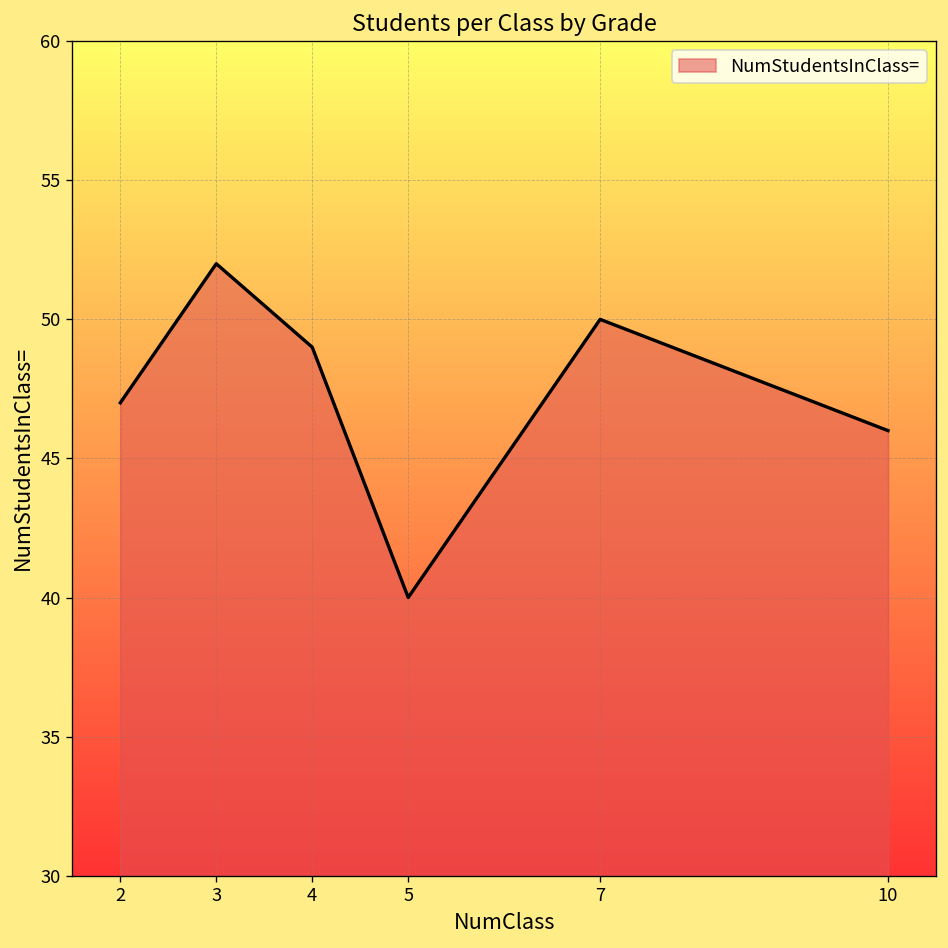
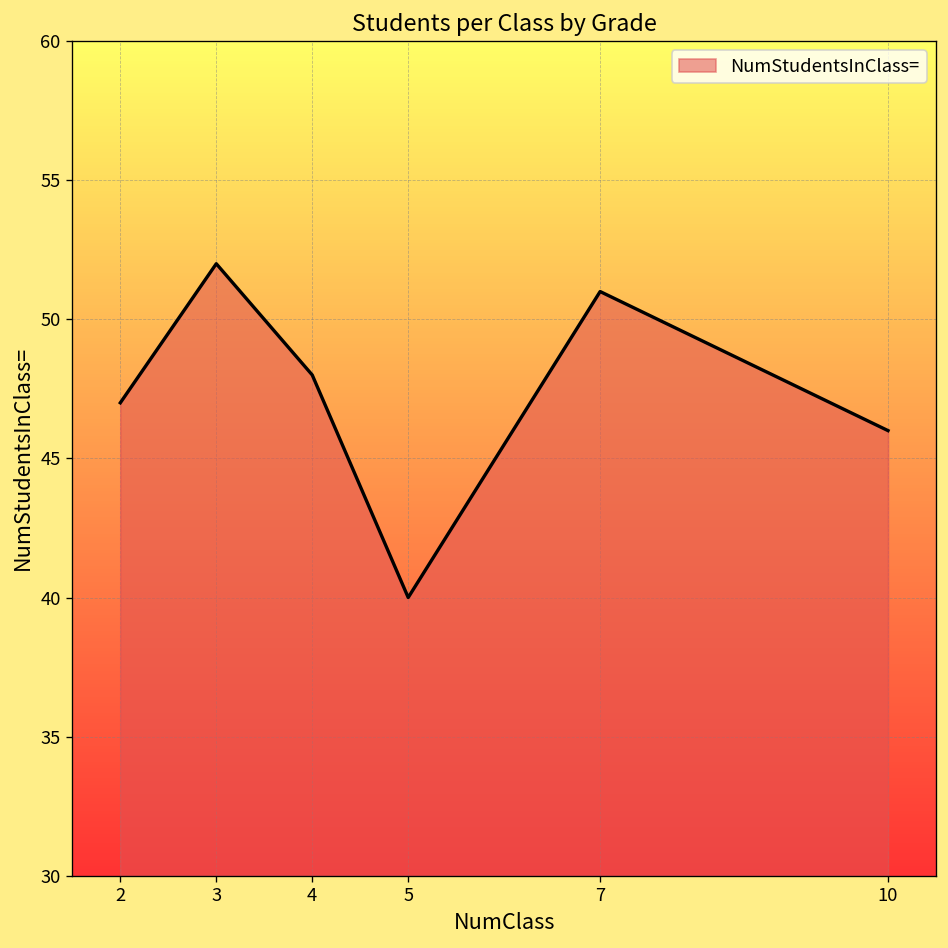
  {
    "2": 47,
    "3": 52,
-   "4": 49,
+   "4": 48,
    "5": 40,
-   "7": 50,
+   "7": 51,
    "10": 46
  }
